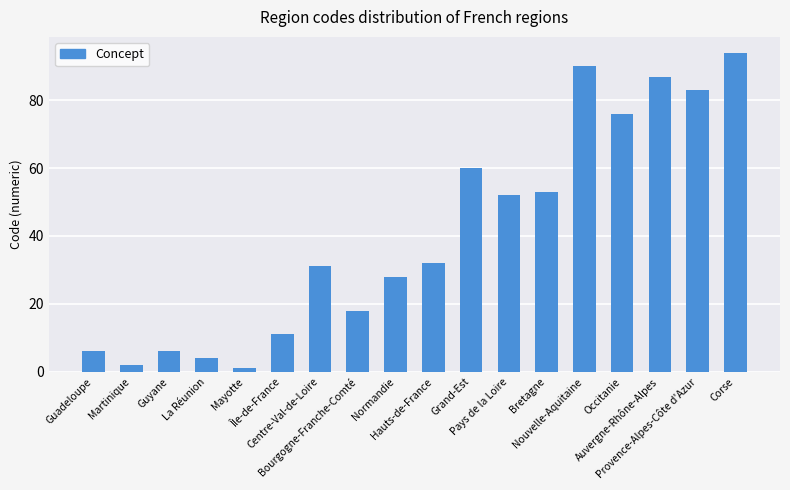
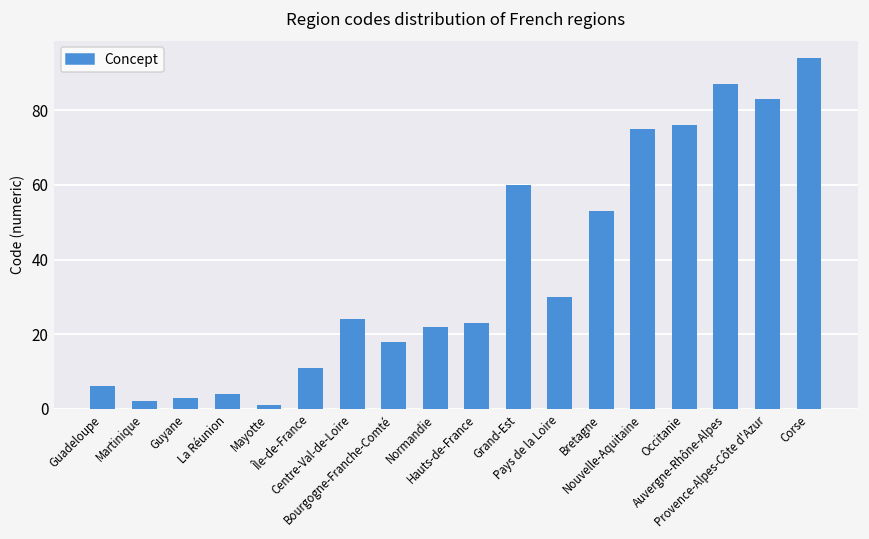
  {
    "Guadeloupe": 6,
    "Martinique": 2,
-   "Guyane": 6,
+   "Guyane": 3,
    "La Réunion": 4,
    "Mayotte": 1,
    "Île-de-France": 11,
-   "Centre-Val-de-Loire": 31,
+   "Centre-Val-de-Loire": 24,
    "Bourgogne-Franche-Comté": 18,
-   "Normandie": 28,
-   "Hauts-de-France": 32,
+   "Normandie": 22,
+   "Hauts-de-France": 23,
    "Grand-Est": 60,
-   "Pays de la Loire": 52,
+   "Pays de la Loire": 30,
    "Bretagne": 53,
-   "Nouvelle-Aquitaine": 90,
+   "Nouvelle-Aquitaine": 75,
    "Occitanie": 76,
    "Auvergne-Rhône-Alpes": 87,
    "Provence-Alpes-Côte d'Azur": 83,
    "Corse": 94
  }
